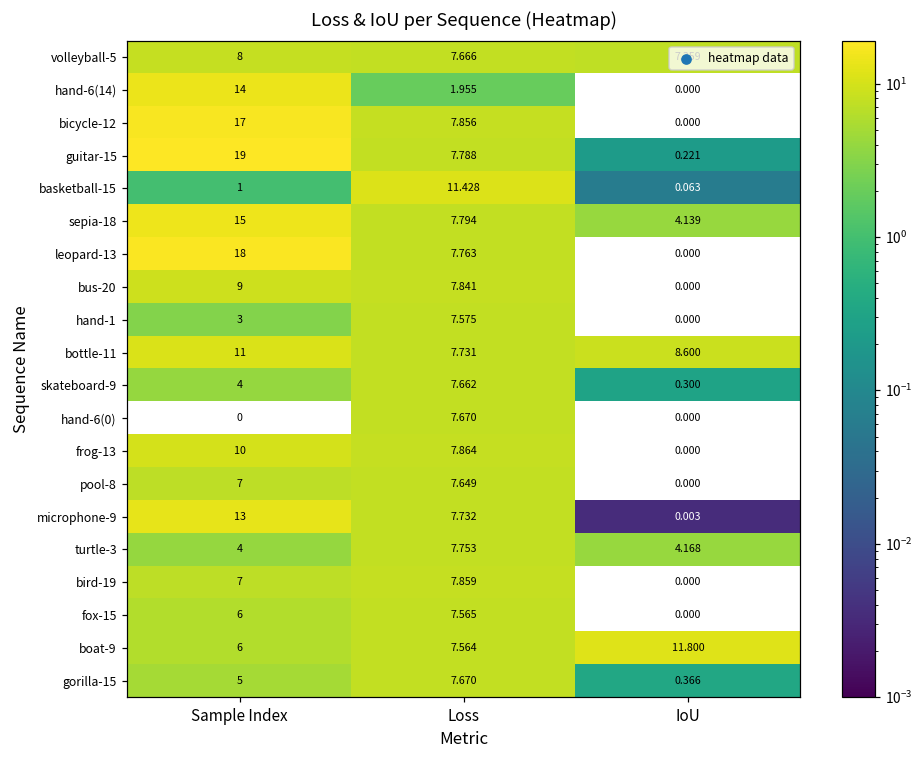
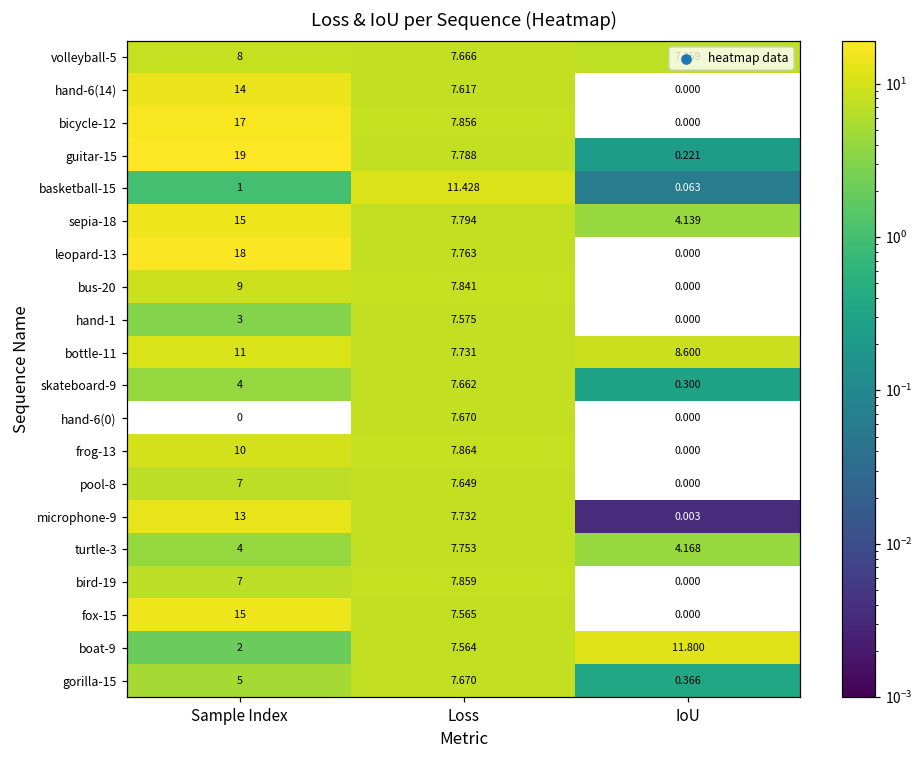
  {
    "volleyball-5": {
      "Sample Index": 8,
      "Loss": 7.666
    },
    "hand-6(14)": {
      "Sample Index": 14,
-     "Loss": 1.955,
+     "Loss": 7.617,
      "IoU": 0.000
    },
    "bicycle-12": {
      "Sample Index": 17,
      "Loss": 7.856,
      "IoU": 0.000
    },
    "guitar-15": {
      "Sample Index": 19,
      "Loss": 7.788,
      "IoU": 0.221
    },
    "basketball-15": {
      "Sample Index": 1,
      "Loss": 11.428,
      "IoU": 0.063
    },
    "sepia-18": {
      "Sample Index": 15,
      "Loss": 7.794,
      "IoU": 4.139
    },
    "leopard-13": {
      "Sample Index": 18,
      "Loss": 7.763,
      "IoU": 0.000
    },
    "bus-20": {
      "Sample Index": 9,
      "Loss": 7.841,
      "IoU": 0.000
    },
    "hand-1": {
      "Sample Index": 3,
      "Loss": 7.575,
      "IoU": 0.000
    },
    "bottle-11": {
      "Sample Index": 11,
      "Loss": 7.731,
      "IoU": 8.600
    },
    "skateboard-9": {
      "Sample Index": 4,
      "Loss": 7.662,
      "IoU": 0.300
    },
    "hand-6(0)": {
      "Sample Index": 0,
      "Loss": 7.670,
      "IoU": 0.000
    },
    "frog-13": {
      "Sample Index": 10,
      "Loss": 7.864,
      "IoU": 0.000
    },
    "pool-8": {
      "Sample Index": 7,
      "Loss": 7.649,
      "IoU": 0.000
    },
    "microphone-9": {
      "Sample Index": 13,
      "Loss": 7.732,
      "IoU": 0.003
    },
    "turtle-3": {
      "Sample Index": 4,
      "Loss": 7.753,
      "IoU": 4.168
    },
    "bird-19": {
      "Sample Index": 7,
      "Loss": 7.859,
      "IoU": 0.000
    },
    "fox-15": {
-     "Sample Index": 6,
+     "Sample Index": 15,
      "Loss": 7.565,
      "IoU": 0.000
    },
    "boat-9": {
-     "Sample Index": 6,
+     "Sample Index": 2,
      "Loss": 7.564,
      "IoU": 11.800
    },
    "gorilla-15": {
      "Sample Index": 5,
      "Loss": 7.670,
      "IoU": 0.366
    }
  }
